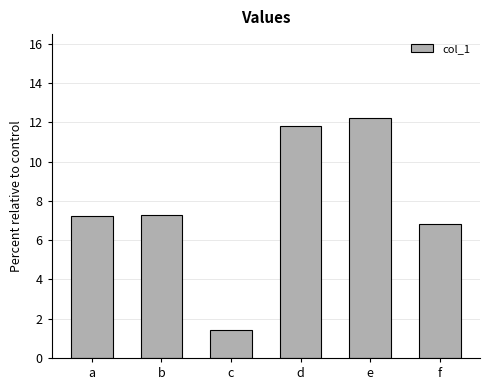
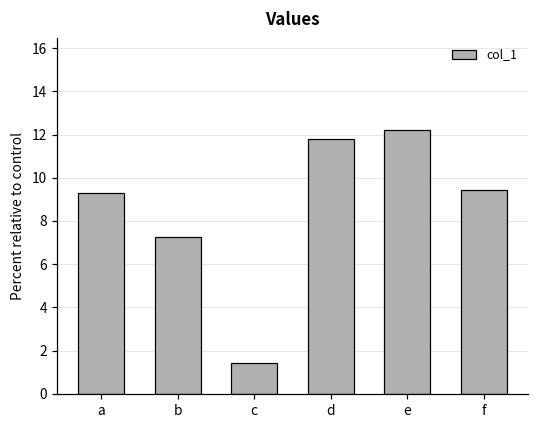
  {
-   "a": 7.2,
+   "a": 9.3,
    "b": 7.3,
    "c": 1.4,
    "d": 11.8,
    "e": 12.2,
-   "f": 6.8
+   "f": 9.4
  }
